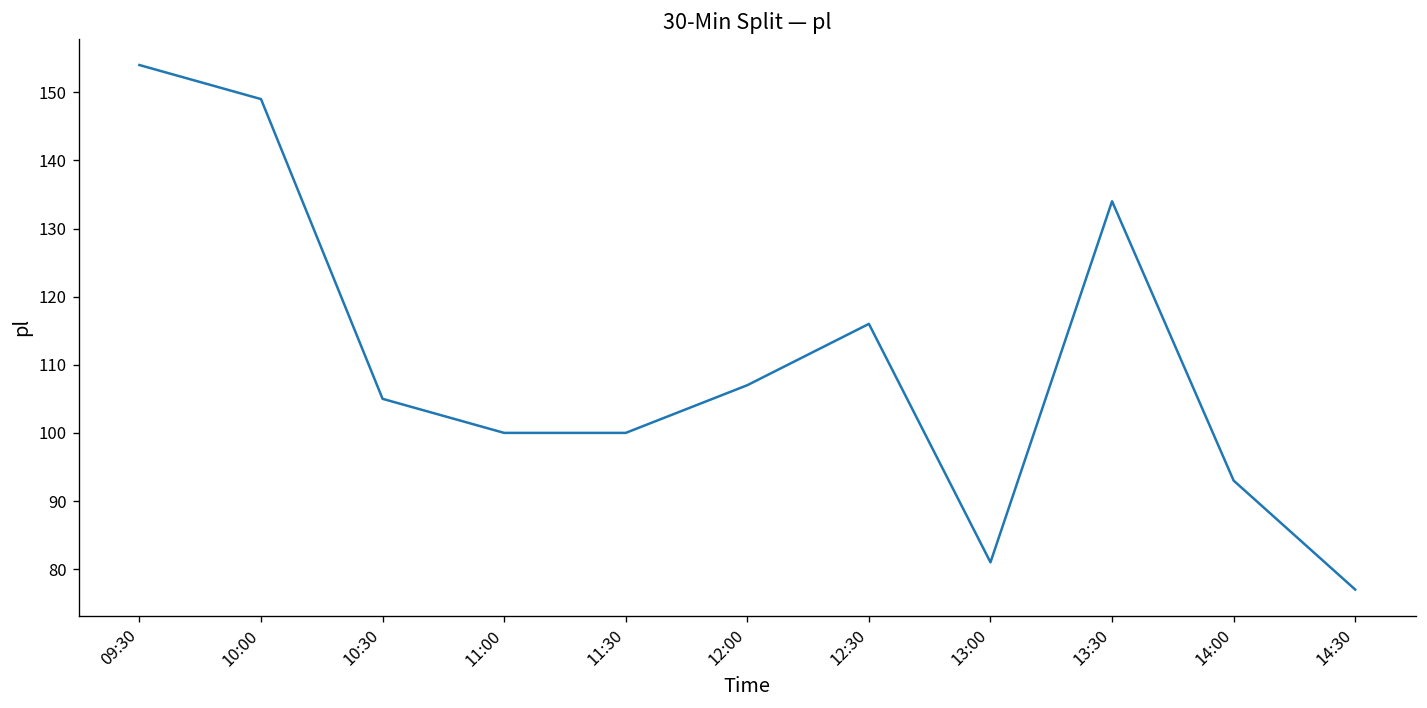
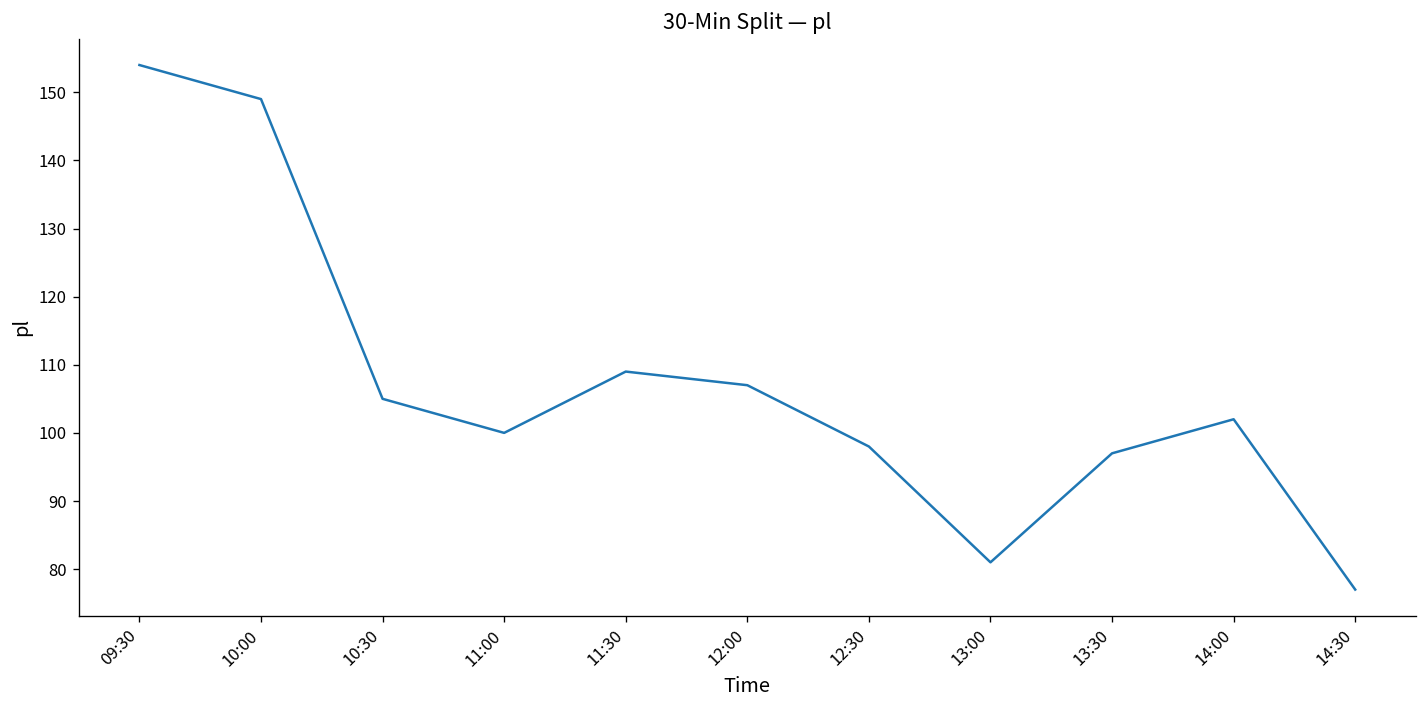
  {
    "09:30": 154,
    "10:00": 149,
    "10:30": 105,
    "11:00": 100,
-   "11:30": 100,
+   "11:30": 109,
    "12:00": 107,
-   "12:30": 116,
+   "12:30": 98,
    "13:00": 81,
-   "13:30": 134,
-   "14:00": 93,
+   "13:30": 97,
+   "14:00": 102,
    "14:30": 77
  }
